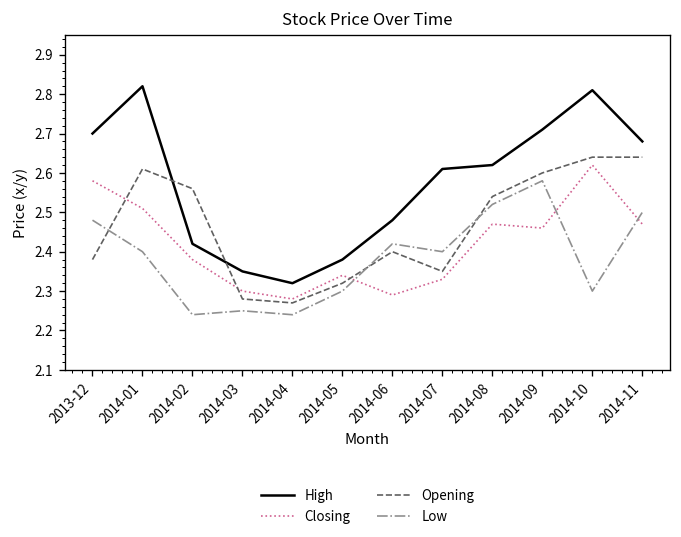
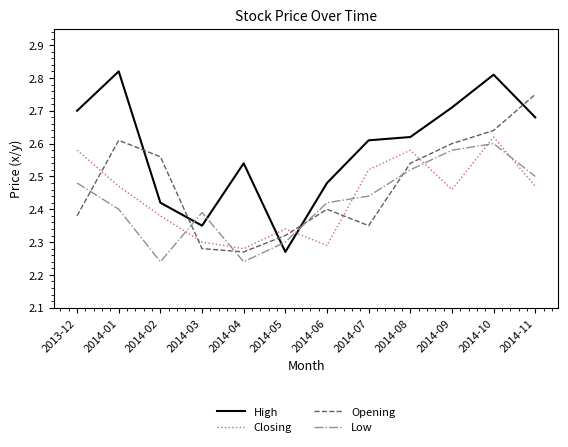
  {
    "High": {
      "2013-12": 2.70,
      "2014-01": 2.82,
      "2014-02": 2.42,
      "2014-03": 2.35,
-     "2014-04": 2.32,
-     "2014-05": 2.38,
+     "2014-04": 2.54,
+     "2014-05": 2.27,
      "2014-06": 2.48,
      "2014-07": 2.61,
      "2014-08": 2.62,
      "2014-09": 2.71,
      "2014-10": 2.81,
      "2014-11": 2.68
    },
    "Closing": {
      "2013-12": 2.58,
-     "2014-01": 2.51,
+     "2014-01": 2.47,
      "2014-02": 2.38,
      "2014-03": 2.30,
      "2014-04": 2.28,
      "2014-05": 2.34,
      "2014-06": 2.29,
-     "2014-07": 2.33,
-     "2014-08": 2.47,
+     "2014-07": 2.52,
+     "2014-08": 2.58,
      "2014-09": 2.46,
      "2014-10": 2.62,
      "2014-11": 2.47
    },
    "Opening": {
      "2013-12": 2.38,
      "2014-01": 2.61,
      "2014-02": 2.56,
      "2014-03": 2.28,
      "2014-04": 2.27,
      "2014-05": 2.32,
      "2014-06": 2.40,
      "2014-07": 2.35,
      "2014-08": 2.54,
      "2014-09": 2.60,
      "2014-10": 2.64,
-     "2014-11": 2.64
+     "2014-11": 2.75
    },
    "Low": {
      "2013-12": 2.48,
      "2014-01": 2.40,
      "2014-02": 2.24,
-     "2014-03": 2.25,
+     "2014-03": 2.39,
      "2014-04": 2.24,
      "2014-05": 2.30,
      "2014-06": 2.42,
-     "2014-07": 2.40,
+     "2014-07": 2.44,
      "2014-08": 2.52,
      "2014-09": 2.58,
-     "2014-10": 2.3,
+     "2014-10": 2.6,
      "2014-11": 2.50
    }
  }
